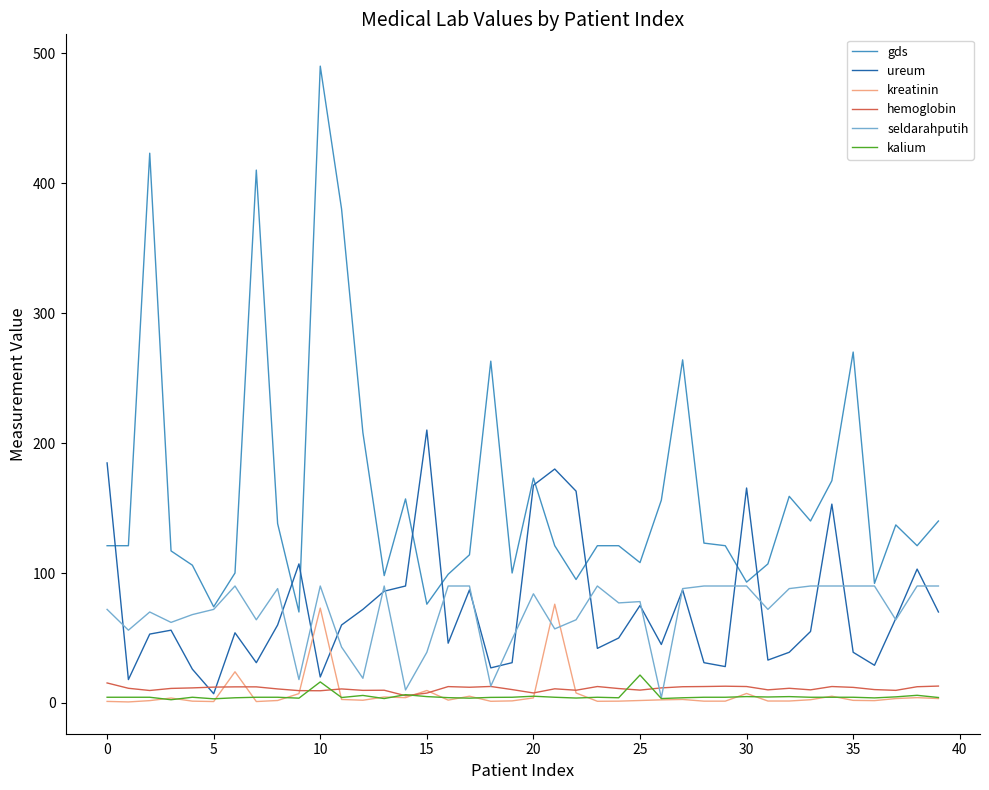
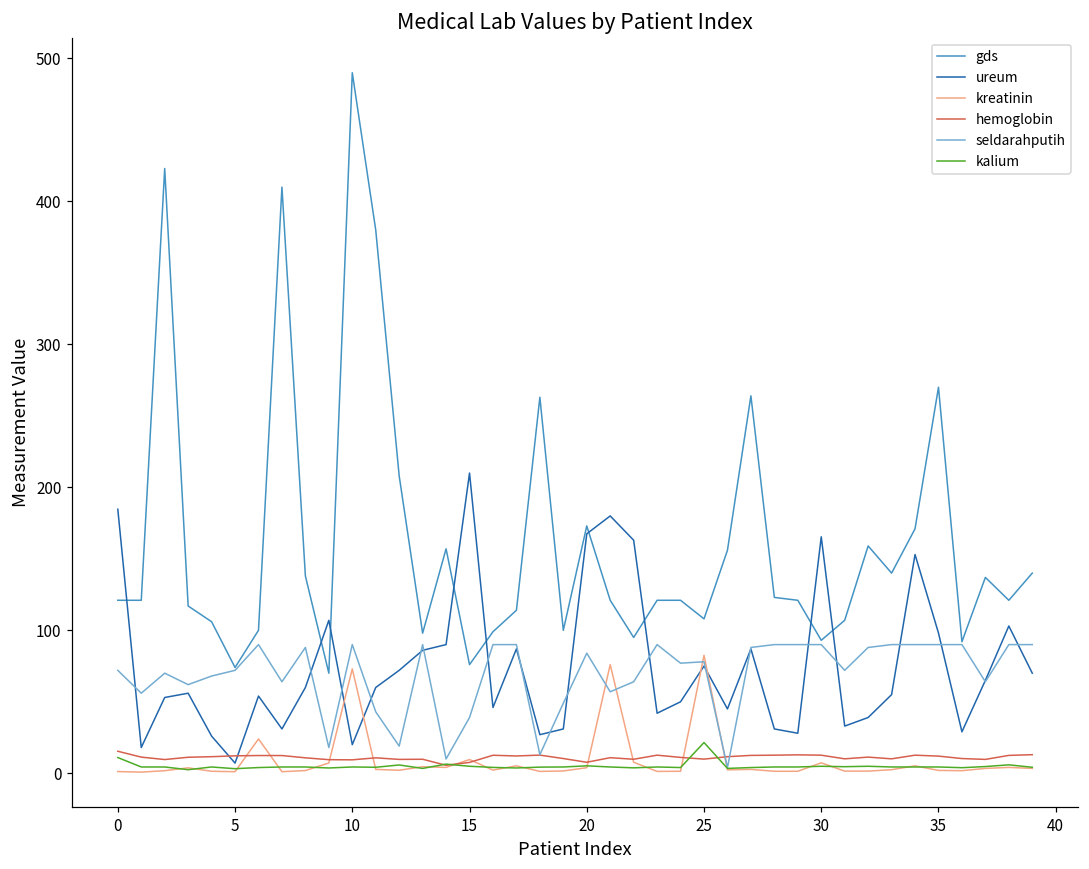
  {
    "ureum": {
      "0": 185,
      "5": 7,
      "10": 20,
      "15": 210,
      "20": 168,
      "25": 75,
      "30": 165,
-     "35": 39
+     "35": 98
    },
    "kreatinin": {
      "0": 1,
      "5": 1,
      "10": 73,
      "15": 10,
-     "25": 2,
+     "25": 83,
      "30": 7,
      "35": 2
    },
    "hemoglobin": {
      "0": 15,
      "5": 12,
      "10": 9,
      "15": 8,
      "20": 8,
      "25": 10,
      "30": 13,
      "35": 12
    },
    "kalium": {
-     "0": 4,
+     "0": 11,
      "5": 3,
-     "10": 16,
+     "10": 4,
      "15": 5,
      "25": 22,
      "30": 5,
      "35": 4
    }
  }
